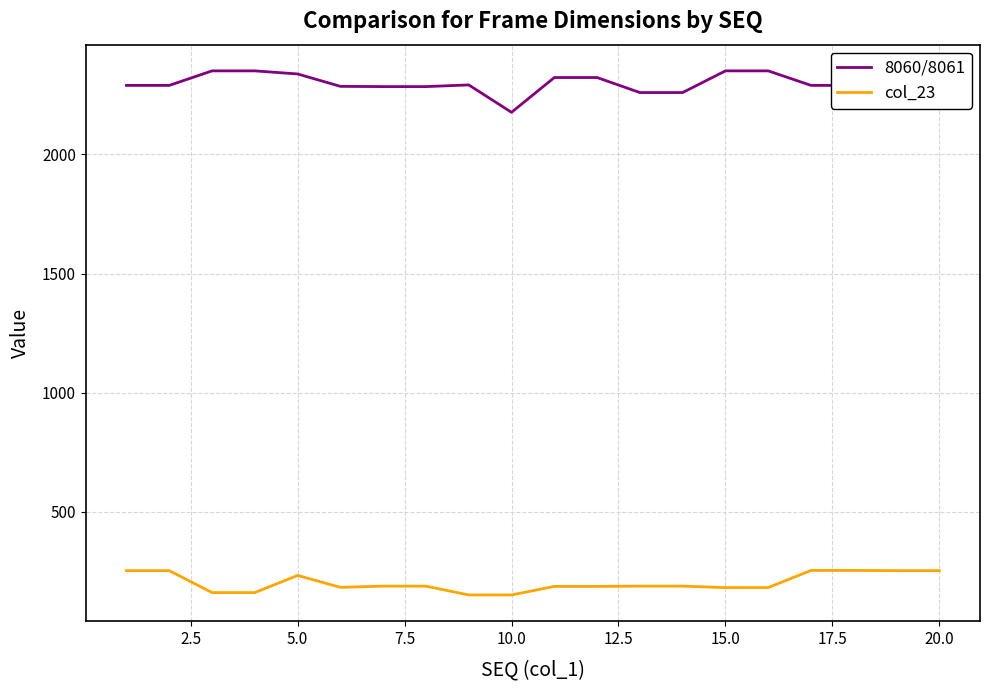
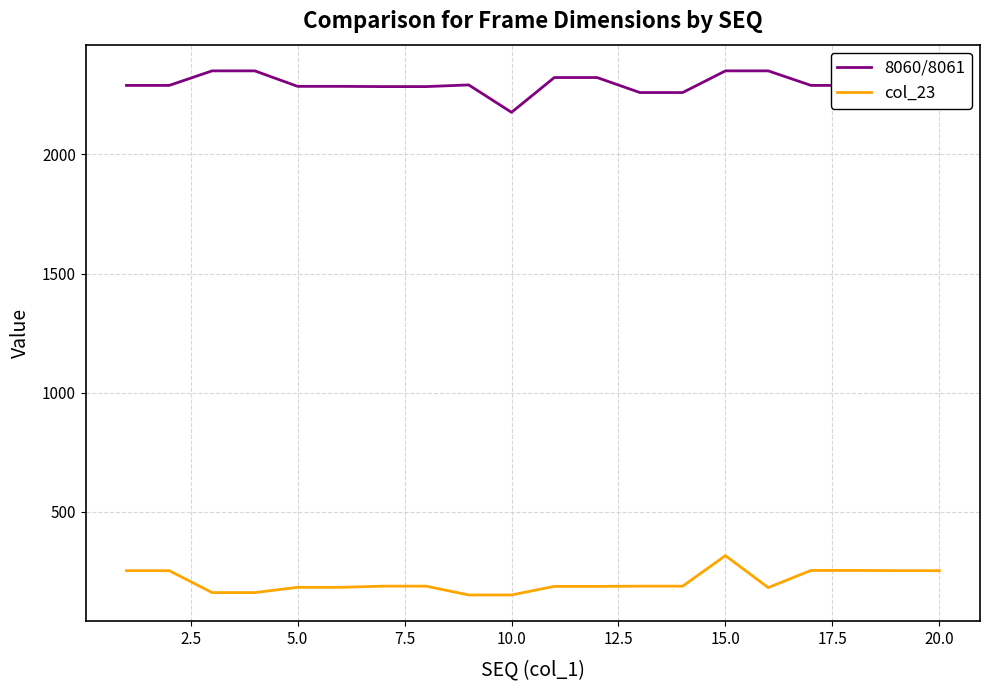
  {
    "8060/8061": {
-     "5.0": 2340,
+     "5.0": 2290,
      "10.0": 2180,
      "15.0": 2350
    },
    "col_23": {
-     "5.0": 230,
+     "5.0": 180,
      "10.0": 150,
-     "15.0": 180,
+     "15.0": 320,
      "20.0": 250
    }
  }
